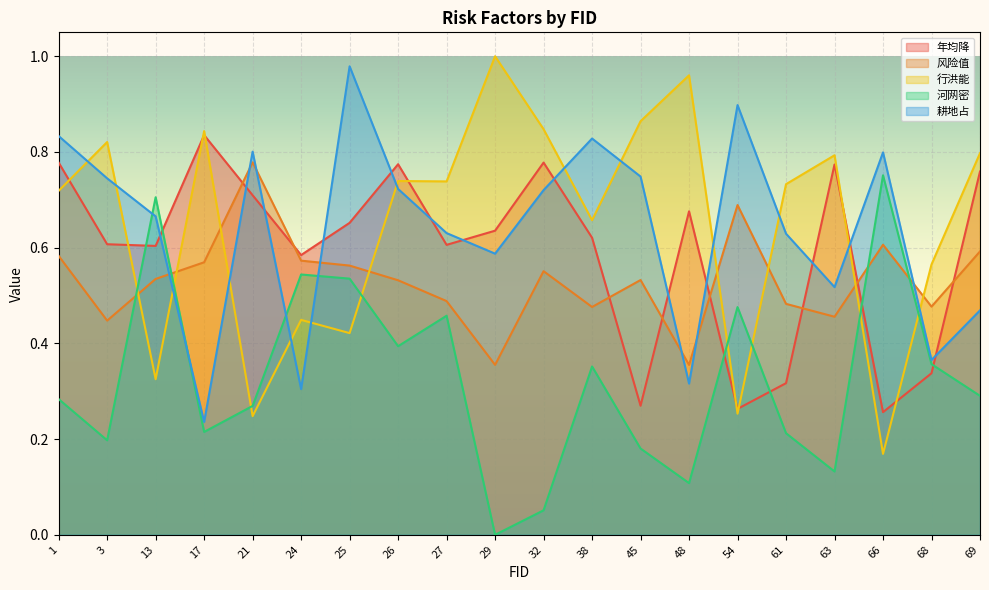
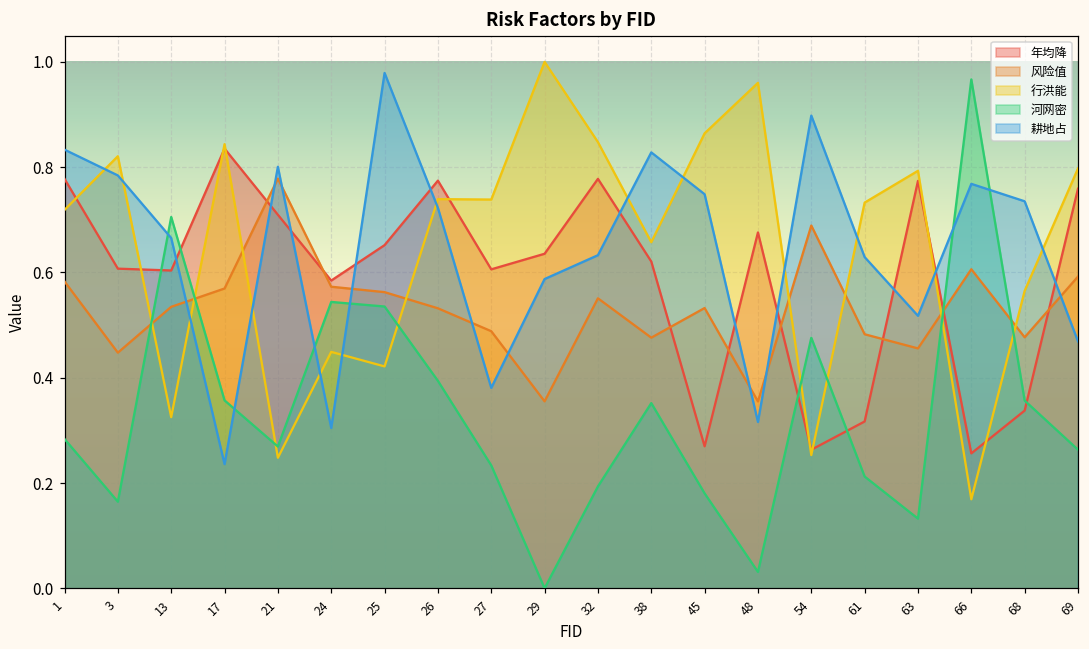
  {
    "河网密": {
      "1": 0.28,
-     "3": 0.20,
+     "3": 0.16,
      "13": 0.71,
-     "17": 0.22,
+     "17": 0.36,
      "21": 0.27,
      "24": 0.54,
      "25": 0.54,
      "26": 0.39,
-     "27": 0.46,
+     "27": 0.23,
      "29": 0.00,
-     "32": 0.05,
+     "32": 0.19,
      "38": 0.35,
      "45": 0.18,
-     "48": 0.11,
+     "48": 0.03,
      "54": 0.48,
      "61": 0.21,
      "63": 0.13,
-     "66": 0.75,
+     "66": 0.97,
      "68": 0.36,
-     "69": 0.29
+     "69": 0.26
    },
    "耕地占": {
      "1": 0.83,
-     "3": 0.74,
+     "3": 0.78,
      "13": 0.67,
      "17": 0.24,
      "21": 0.80,
      "24": 0.30,
      "25": 0.98,
      "26": 0.72,
-     "27": 0.63,
+     "27": 0.38,
      "29": 0.59,
-     "32": 0.72,
+     "32": 0.63,
      "38": 0.83,
      "45": 0.75,
      "48": 0.32,
      "54": 0.90,
      "61": 0.63,
      "63": 0.52,
-     "66": 0.80,
-     "68": 0.37,
+     "66": 0.77,
+     "68": 0.74,
      "69": 0.47
    }
  }
